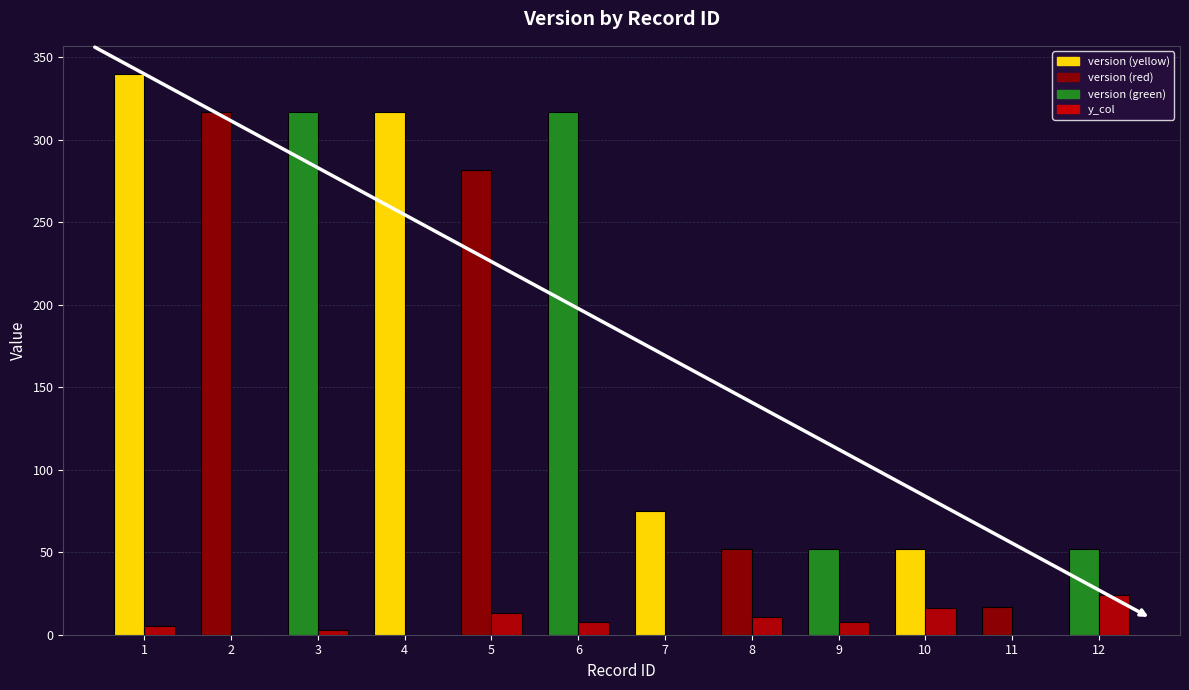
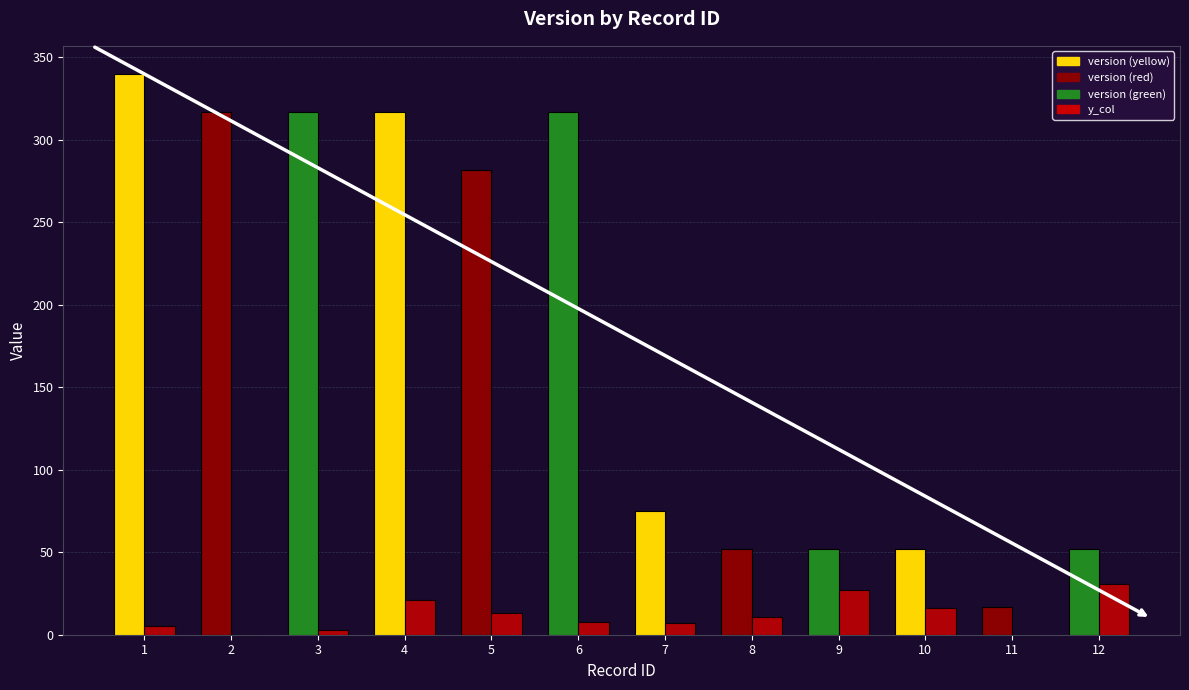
  {
    "y_col": {
      "1": 5,
      "2": 0,
      "3": 3,
-     "4": 0,
+     "4": 21,
      "5": 13,
      "6": 8,
-     "7": 0,
+     "7": 7,
      "8": 11,
-     "9": 8,
+     "9": 27,
      "10": 16,
      "11": 0,
-     "12": 24
+     "12": 31
    }
  }
